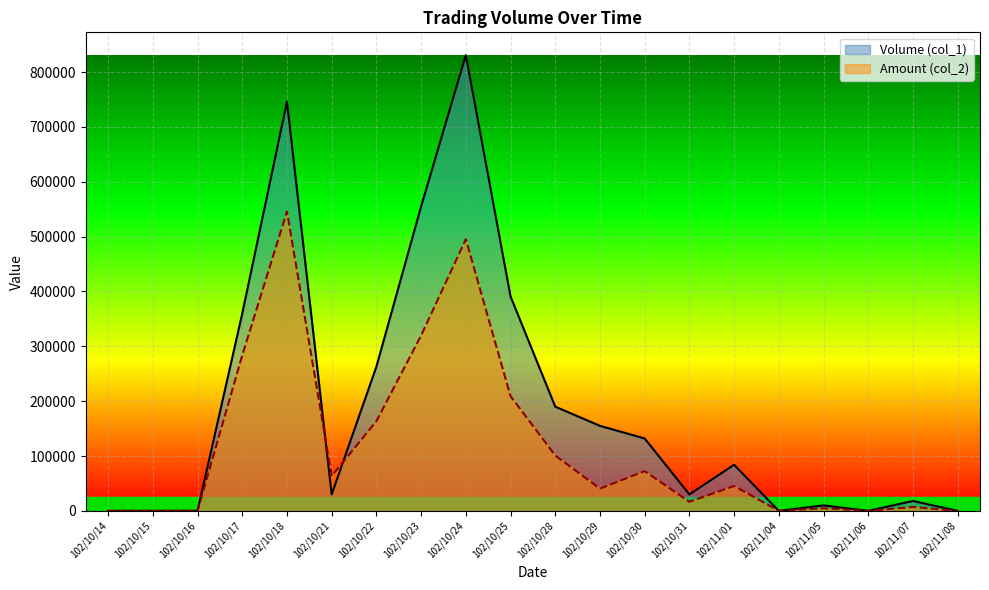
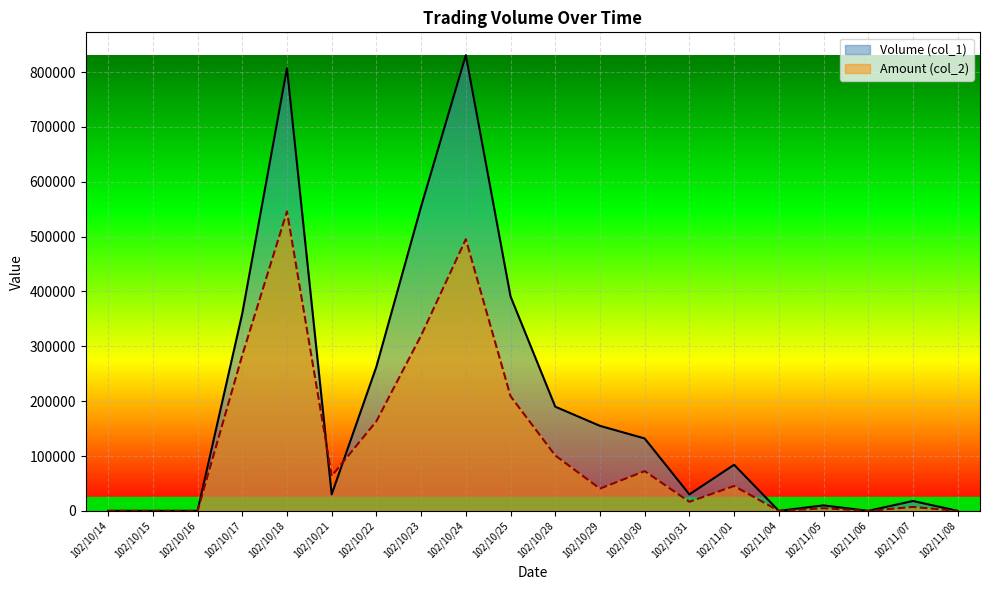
  {
    "Volume (col_1)": {
      "102/10/17": 360000,
-     "102/10/18": 750000,
+     "102/10/18": 810000,
      "102/10/21": 30000,
      "102/10/22": 260000,
      "102/10/23": 560000,
      "102/10/24": 830000,
      "102/10/25": 390000,
      "102/10/28": 190000,
      "102/10/29": 160000,
      "102/10/30": 130000,
      "102/10/31": 30000,
      "102/11/01": 80000
    },
    "Amount (col_2)": {
      "102/10/17": 280000,
      "102/10/18": 550000,
      "102/10/21": 60000,
      "102/10/22": 160000,
      "102/10/23": 320000,
      "102/10/24": 500000,
      "102/10/25": 210000,
      "102/10/28": 100000,
      "102/10/29": 40000,
      "102/10/30": 70000,
      "102/11/01": 50000
    }
  }
